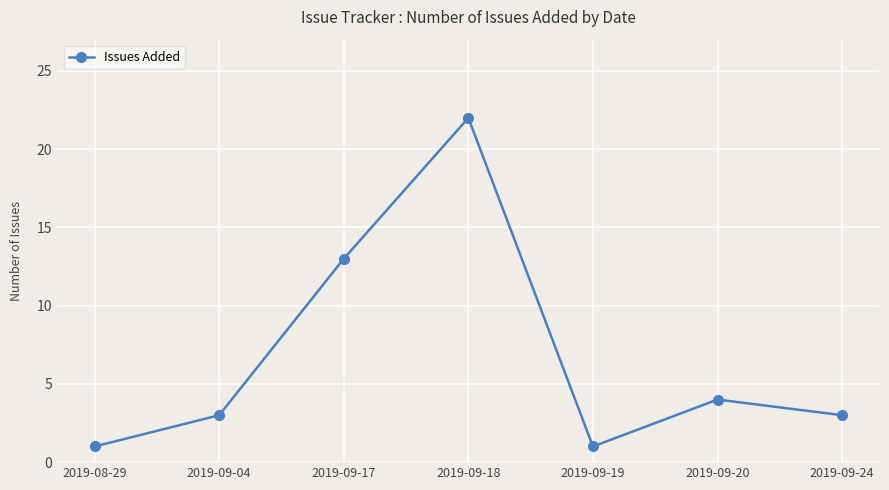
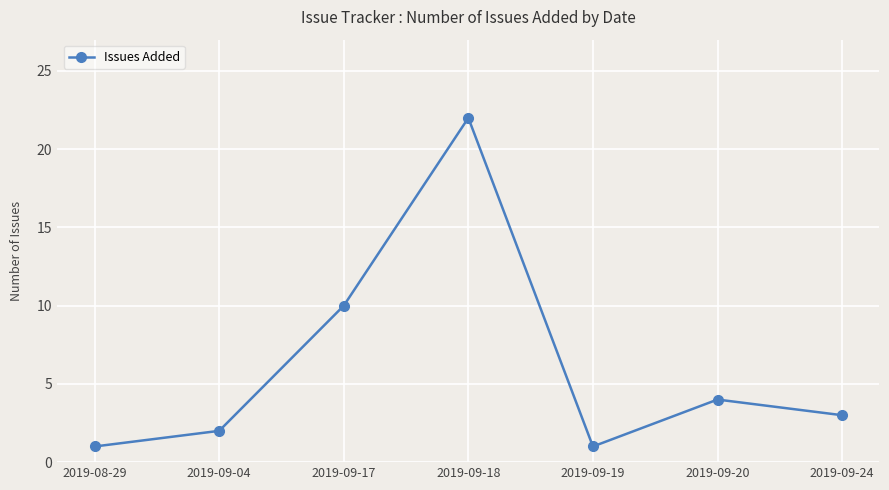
  {
    "2019-08-29": 1,
-   "2019-09-04": 3,
-   "2019-09-17": 13,
+   "2019-09-04": 2,
+   "2019-09-17": 10,
    "2019-09-18": 22,
    "2019-09-19": 1,
    "2019-09-20": 4,
    "2019-09-24": 3
  }
